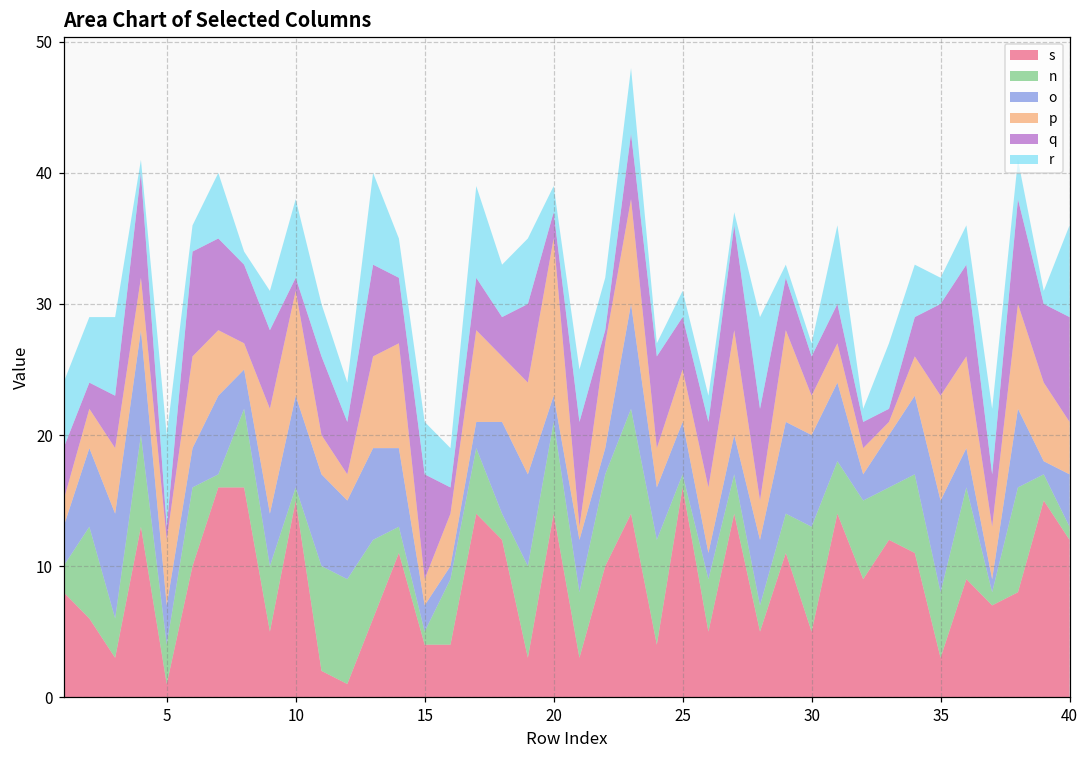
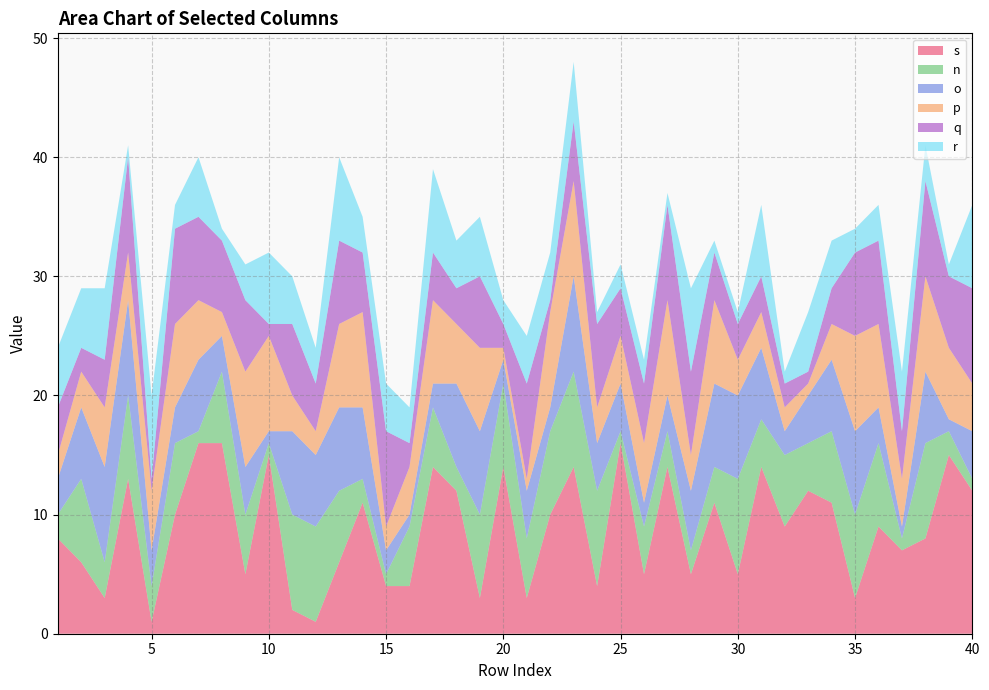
  {
    "s": {
      "5": 1,
      "10": 15,
      "15": 4,
      "20": 14,
      "25": 16,
      "30": 5,
      "35": 3,
      "40": 12
    },
    "n": {
-     "35": 5
+     "35": 7
    },
    "o": {
-     "10": 7
+     "10": 1
    },
    "p": {
-     "20": 12
+     "20": 1
    },
    "q": {
      "5": 1,
      "10": 1,
      "15": 8,
      "20": 2,
      "25": 4,
      "30": 3,
      "35": 7,
      "40": 8
    },
    "r": {
      "5": 7,
      "10": 6,
      "15": 4,
      "20": 2,
      "25": 2,
      "30": 1,
      "35": 2,
      "40": 7
    }
  }
